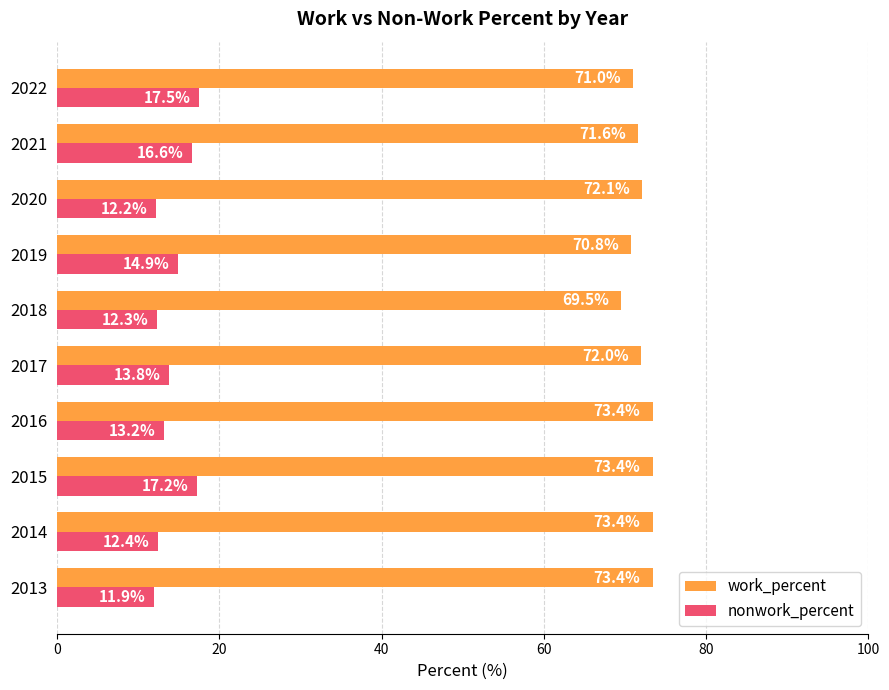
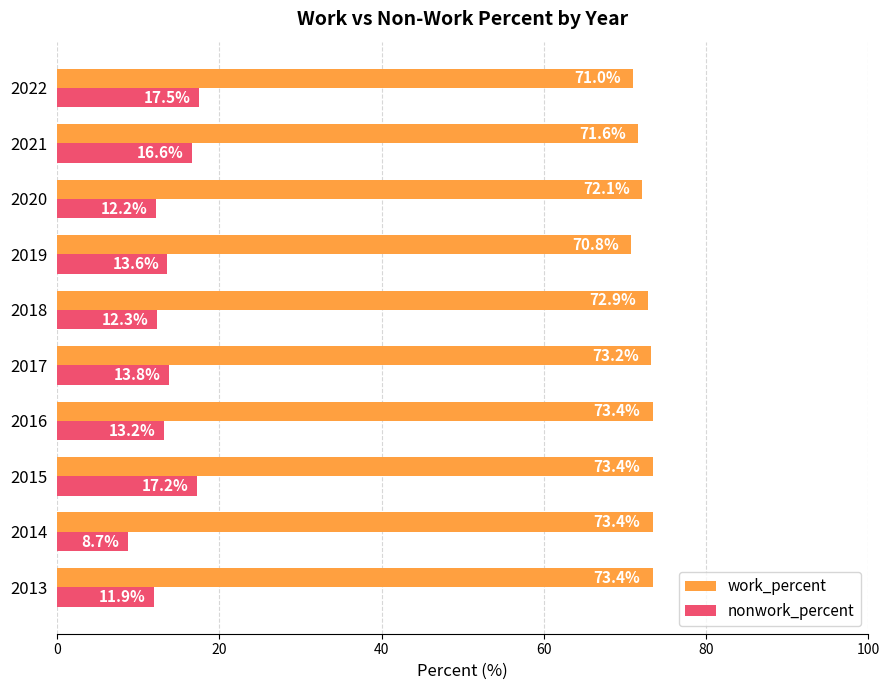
  {
    "work_percent": {
      "2022": "71.0%",
      "2021": "71.6%",
      "2020": "72.1%",
      "2019": "70.8%",
-     "2018": "69.5%",
-     "2017": "72.0%",
+     "2018": "72.9%",
+     "2017": "73.2%",
      "2016": "73.4%",
      "2015": "73.4%",
      "2014": "73.4%",
      "2013": "73.4%"
    },
    "nonwork_percent": {
      "2022": "17.5%",
      "2021": "16.6%",
      "2020": "12.2%",
-     "2019": "14.9%",
+     "2019": "13.6%",
      "2018": "12.3%",
      "2017": "13.8%",
      "2016": "13.2%",
      "2015": "17.2%",
-     "2014": "12.4%",
+     "2014": "8.7%",
      "2013": "11.9%"
    }
  }
